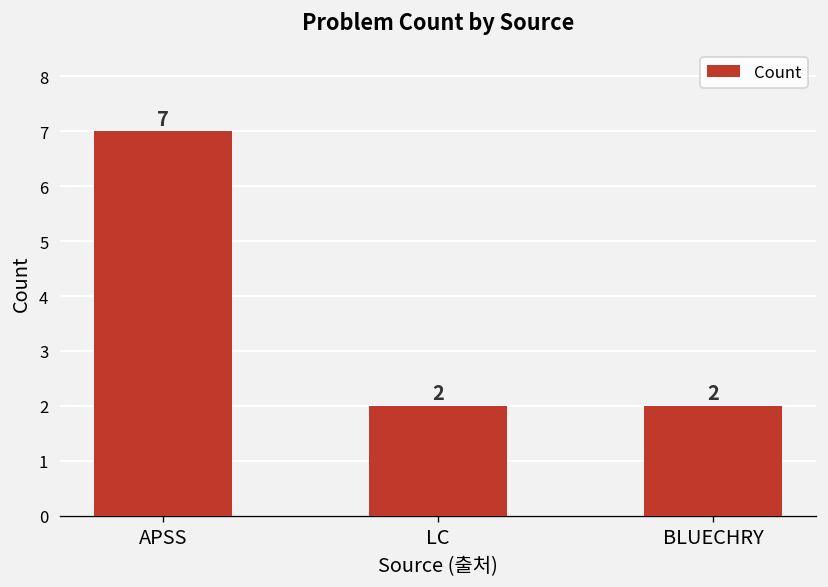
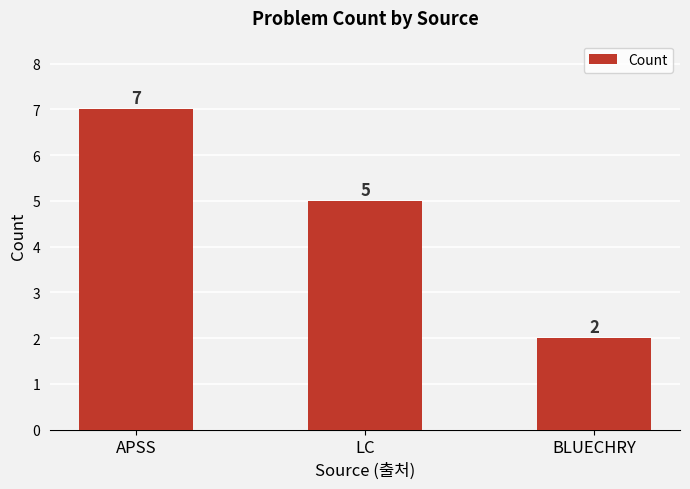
  {
    "APSS": 7,
-   "LC": 2,
+   "LC": 5,
    "BLUECHRY": 2
  }
